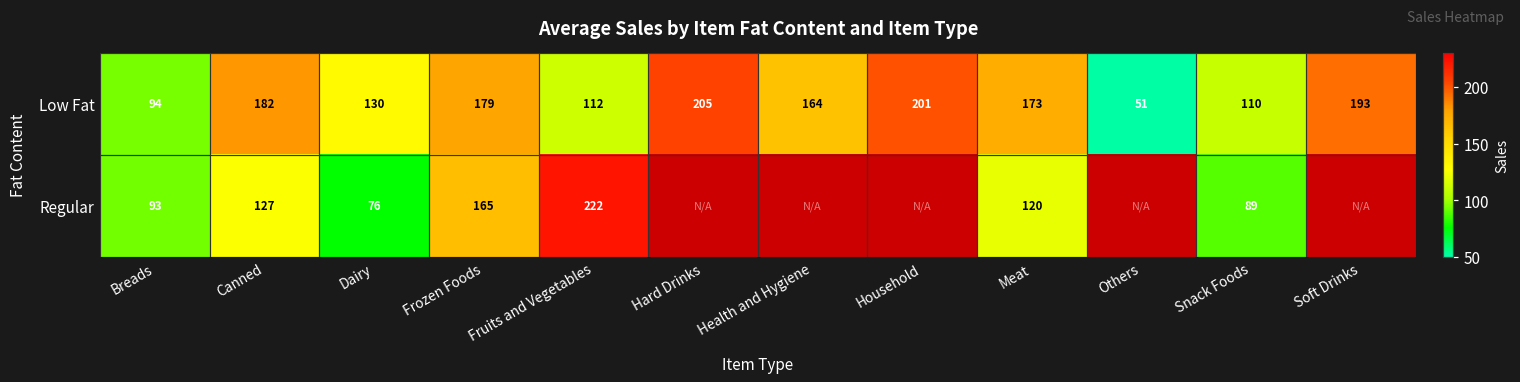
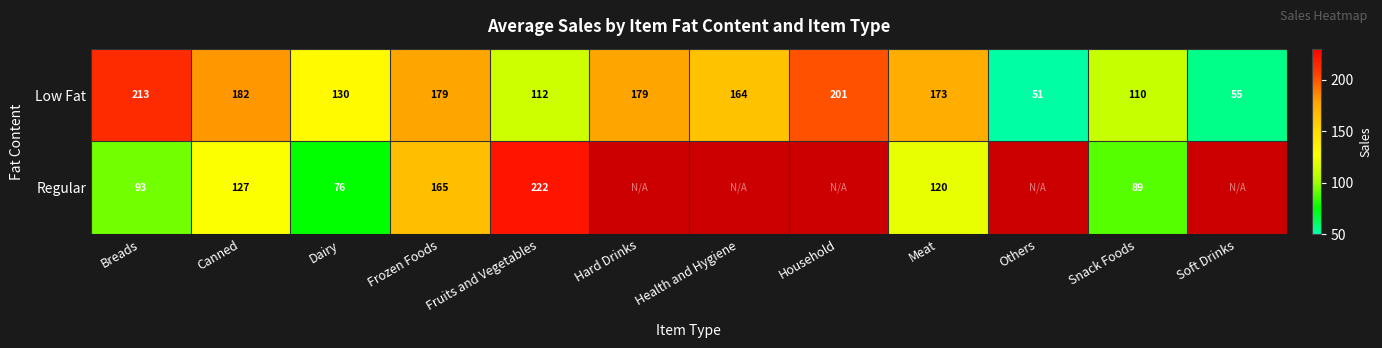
  {
    "Low Fat": {
-     "Breads": 94,
+     "Breads": 213,
      "Canned": 182,
      "Dairy": 130,
      "Frozen Foods": 179,
      "Fruits and Vegetables": 112,
-     "Hard Drinks": 205,
+     "Hard Drinks": 179,
      "Health and Hygiene": 164,
      "Household": 201,
      "Meat": 173,
      "Others": 51,
      "Snack Foods": 110,
-     "Soft Drinks": 193
+     "Soft Drinks": 55
    },
    "Regular": {
      "Breads": 93,
      "Canned": 127,
      "Dairy": 76,
      "Frozen Foods": 165,
      "Fruits and Vegetables": 222,
      "Meat": 120,
      "Snack Foods": 89
    }
  }
